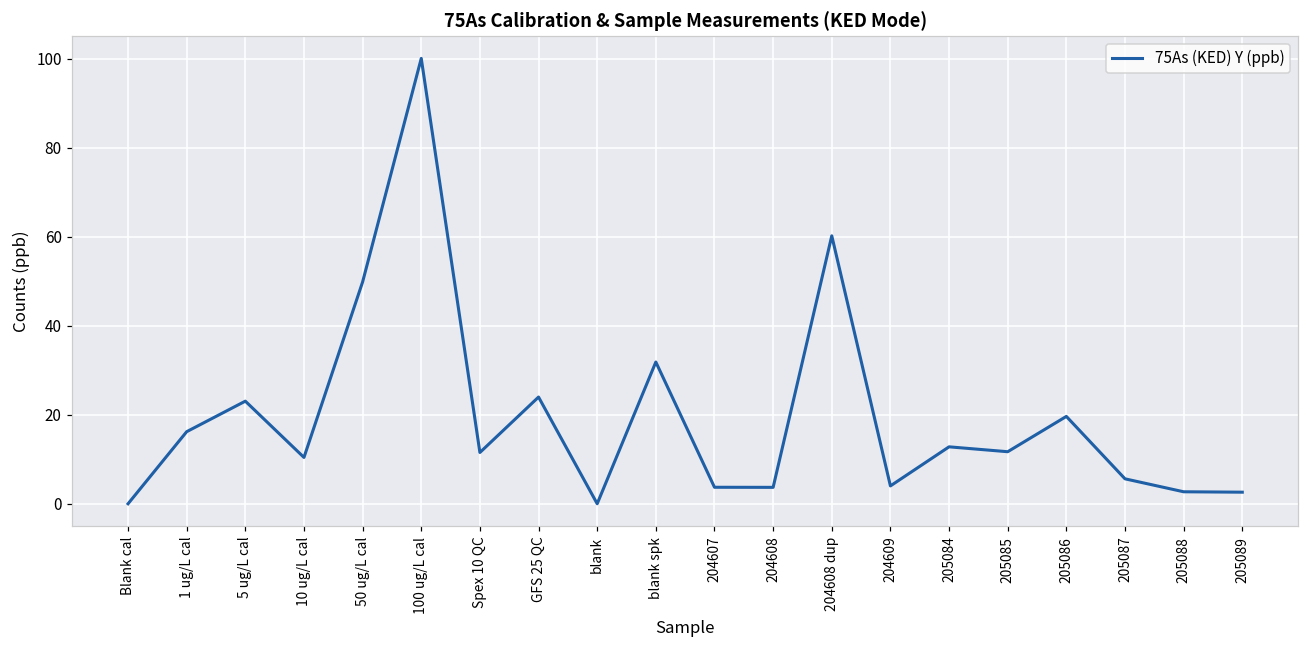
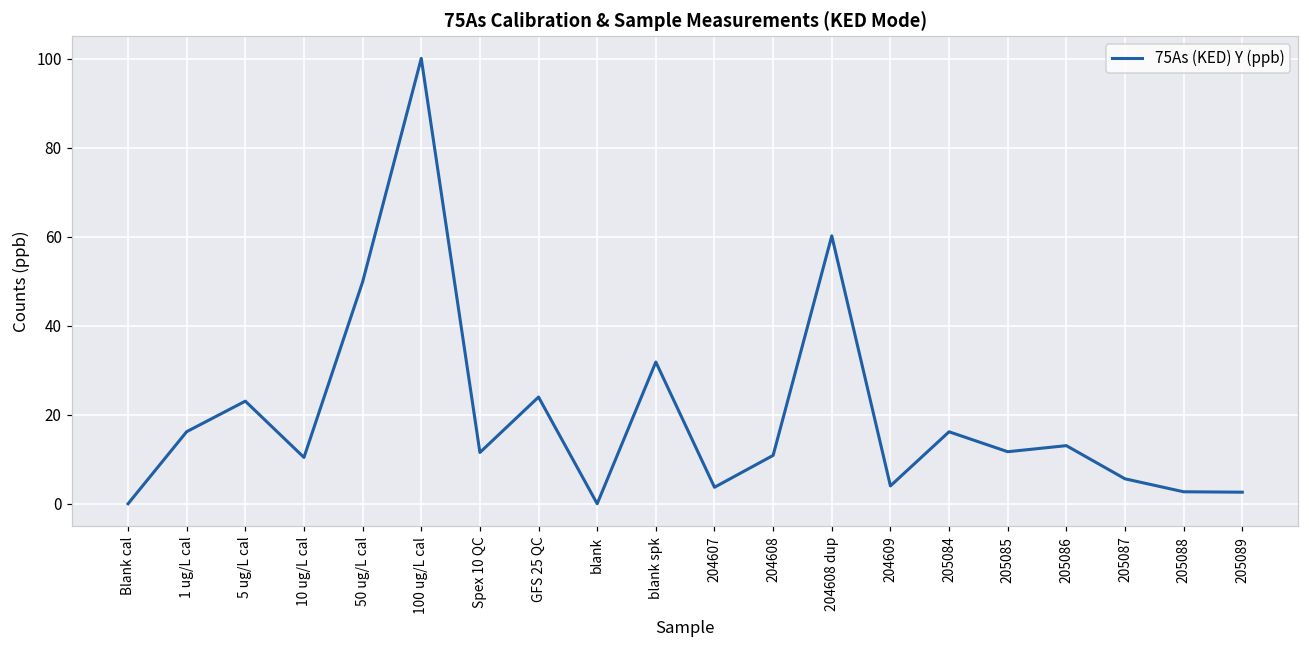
  {
    "Blank cal": 0,
    "1 ug/L cal": 16,
    "5 ug/L cal": 23,
    "10 ug/L cal": 10,
    "50 ug/L cal": 50,
    "100 ug/L cal": 100,
    "Spex 10 QC": 12,
    "GFS 25 QC": 24,
    "blank": 0,
    "blank spk": 32,
    "204607": 4,
-   "204608": 4,
+   "204608": 11,
    "204608 dup": 60,
    "204609": 4,
-   "205084": 13,
+   "205084": 16,
    "205085": 12,
-   "205086": 20,
+   "205086": 13,
    "205087": 6,
    "205088": 3,
    "205089": 3
  }
